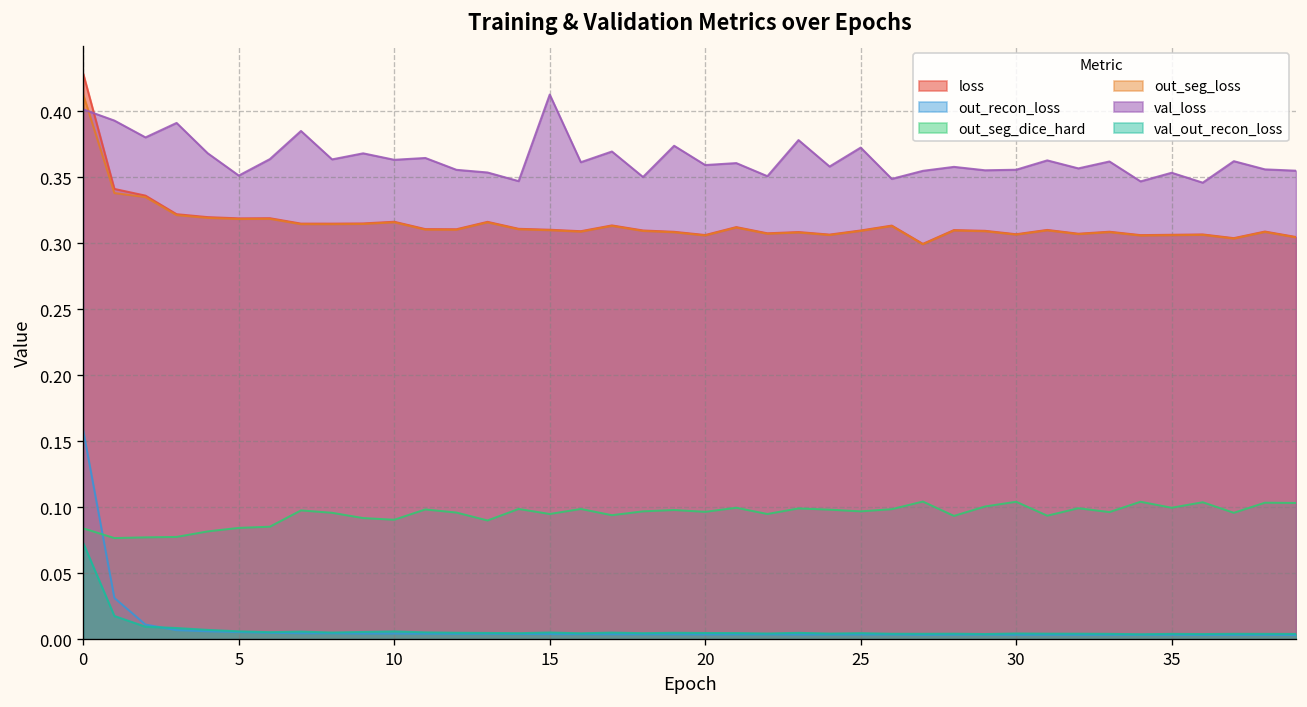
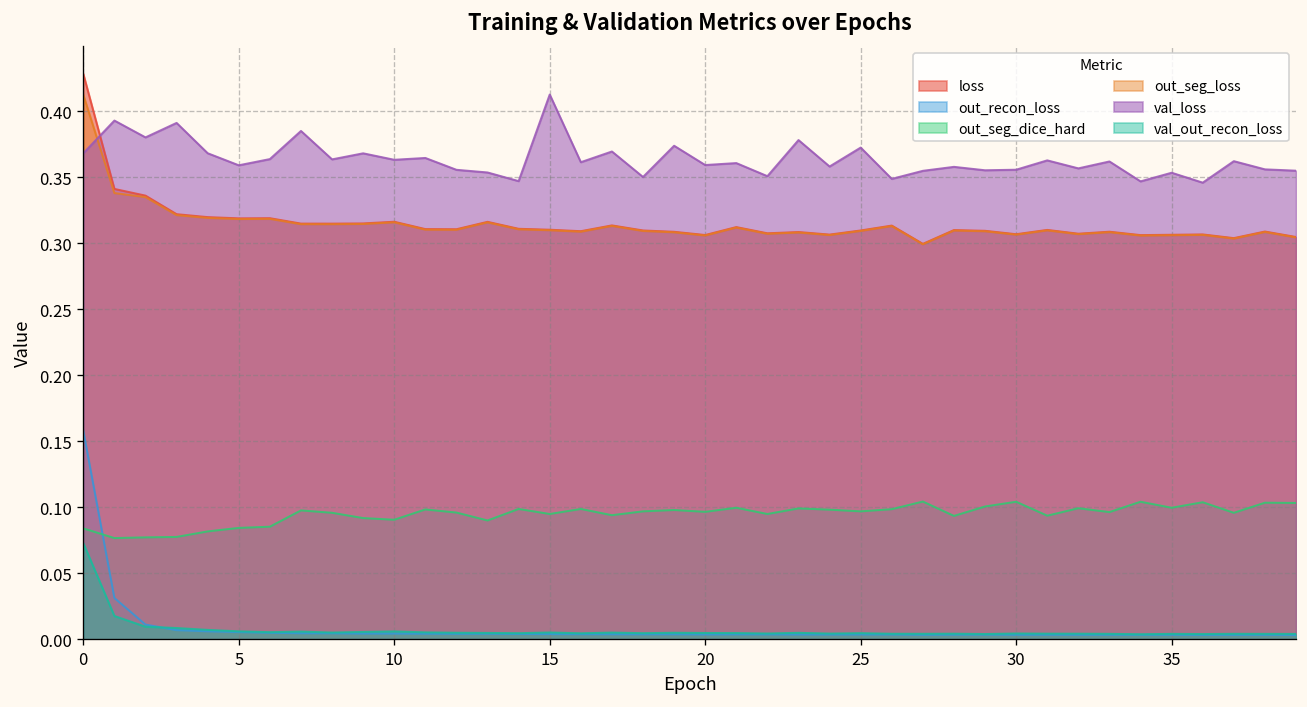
  {
    "val_loss": {
-     "0": 0.401,
-     "5": 0.351,
+     "0": 0.368,
+     "5": 0.359,
      "10": 0.363,
      "15": 0.413,
      "20": 0.359,
      "25": 0.372,
      "30": 0.356,
      "35": 0.353
    }
  }
